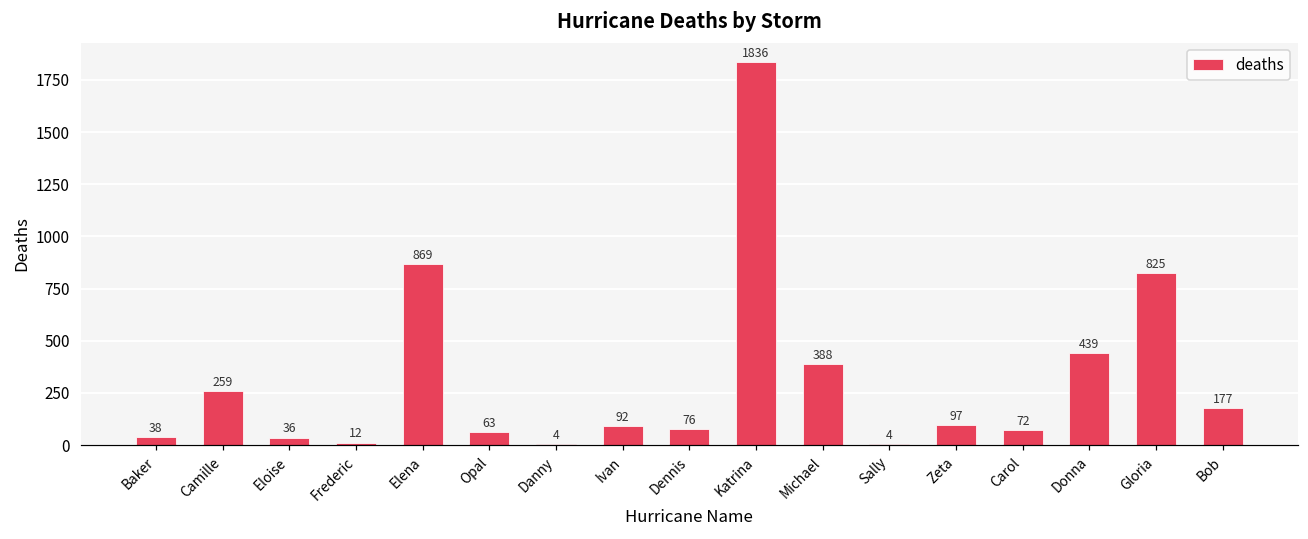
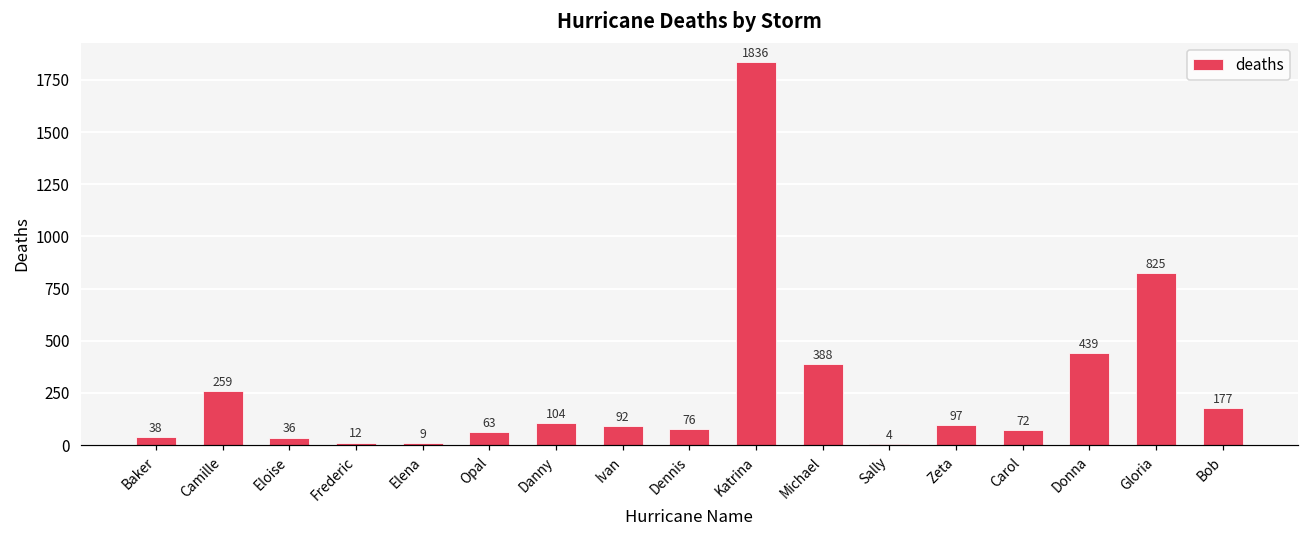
  {
    "Baker": 38,
    "Camille": 259,
    "Eloise": 36,
    "Frederic": 12,
-   "Elena": 869,
+   "Elena": 9,
    "Opal": 63,
-   "Danny": 4,
+   "Danny": 104,
    "Ivan": 92,
    "Dennis": 76,
    "Katrina": 1836,
    "Michael": 388,
    "Sally": 4,
    "Zeta": 97,
    "Carol": 72,
    "Donna": 439,
    "Gloria": 825,
    "Bob": 177
  }
